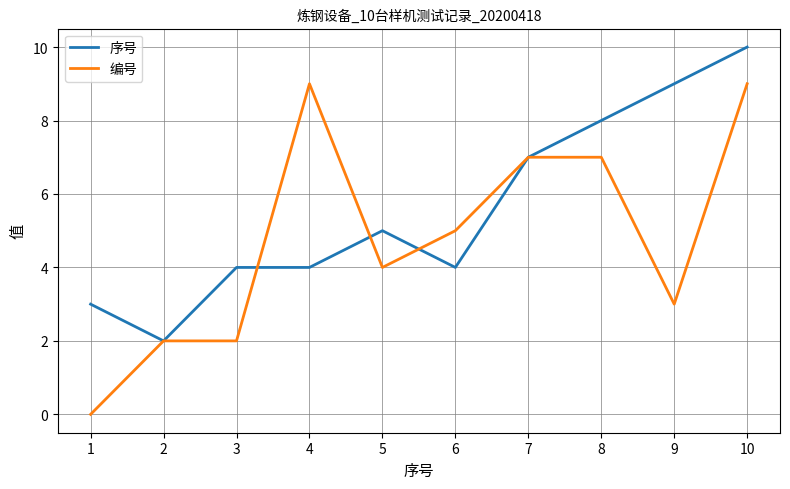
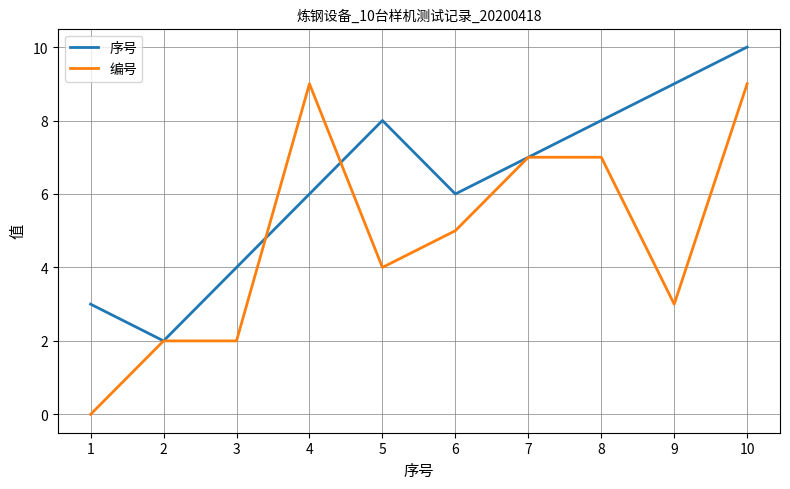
  {
    "序号": {
      "1": 3,
      "3": 4,
-     "4": 4,
-     "5": 5,
-     "6": 4,
+     "4": 6,
+     "5": 8,
+     "6": 6,
      "8": 8,
      "9": 9,
      "10": 10
    },
    "编号": {
      "1": 0,
      "3": 2,
      "4": 9,
      "5": 4,
      "6": 5,
      "8": 7,
      "9": 3,
      "10": 9
    }
  }
